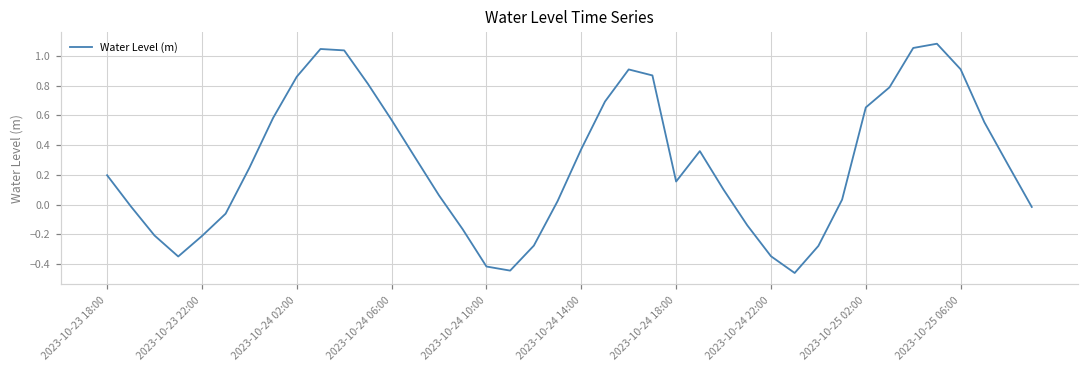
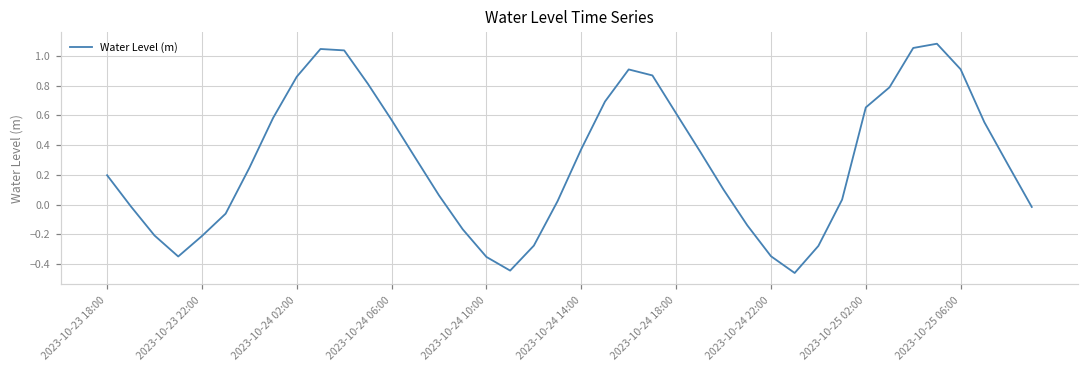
  {
    "2023-10-23 18:00": 0.20,
    "2023-10-23 22:00": -0.21,
    "2023-10-24 02:00": 0.86,
    "2023-10-24 06:00": 0.57,
-   "2023-10-24 10:00": -0.42,
+   "2023-10-24 10:00": -0.35,
    "2023-10-24 14:00": 0.37,
-   "2023-10-24 18:00": 0.16,
+   "2023-10-24 18:00": 0.61,
    "2023-10-24 22:00": -0.35,
    "2023-10-25 02:00": 0.65,
    "2023-10-25 06:00": 0.91
  }
